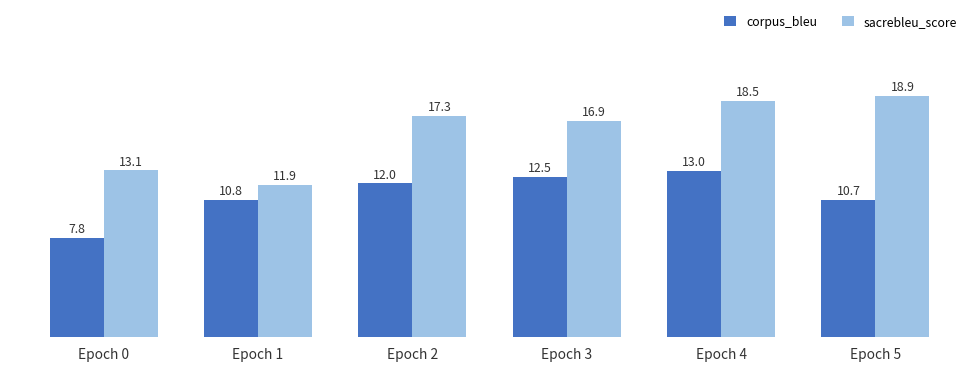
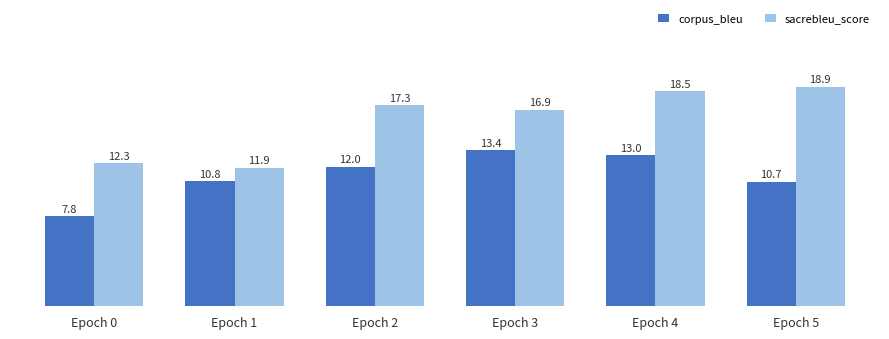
  {
    "corpus_bleu": {
      "Epoch 0": 7.8,
      "Epoch 1": 10.8,
      "Epoch 2": 12.0,
-     "Epoch 3": 12.5,
+     "Epoch 3": 13.4,
      "Epoch 4": 13.0,
      "Epoch 5": 10.7
    },
    "sacrebleu_score": {
-     "Epoch 0": 13.1,
+     "Epoch 0": 12.3,
      "Epoch 1": 11.9,
      "Epoch 2": 17.3,
      "Epoch 3": 16.9,
      "Epoch 4": 18.5,
      "Epoch 5": 18.9
    }
  }
